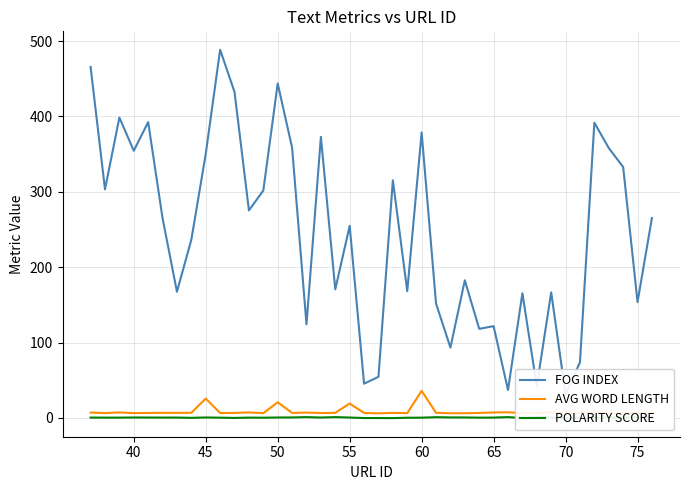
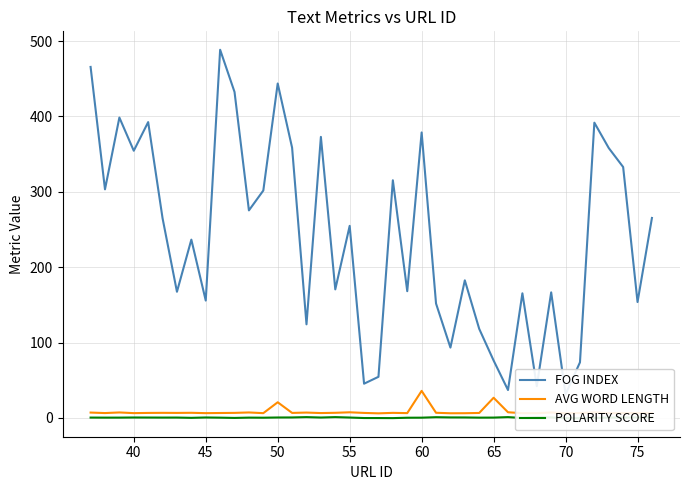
  {
    "FOG INDEX": {
      "40": 350,
-     "45": 350,
+     "45": 160,
      "50": 440,
      "55": 250,
      "60": 380,
-     "65": 120,
+     "65": 80,
      "75": 150
    },
    "AVG WORD LENGTH": {
      "40": 10,
-     "45": 30,
+     "45": 10,
      "50": 20,
-     "55": 20,
+     "55": 10,
      "60": 40,
-     "65": 10
+     "65": 30
    },
    "POLARITY SCORE": {
      "40": 0,
      "45": 0,
      "50": 0,
      "55": 0,
      "60": 0,
      "65": 0
    }
  }
